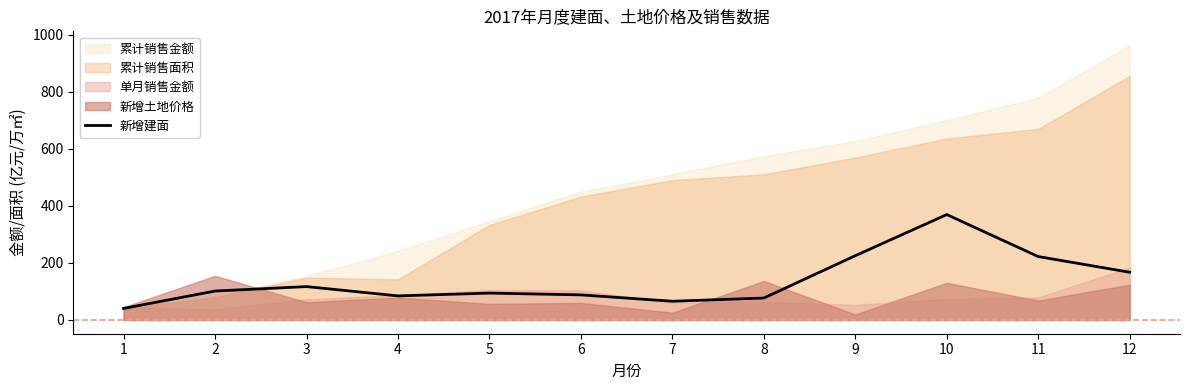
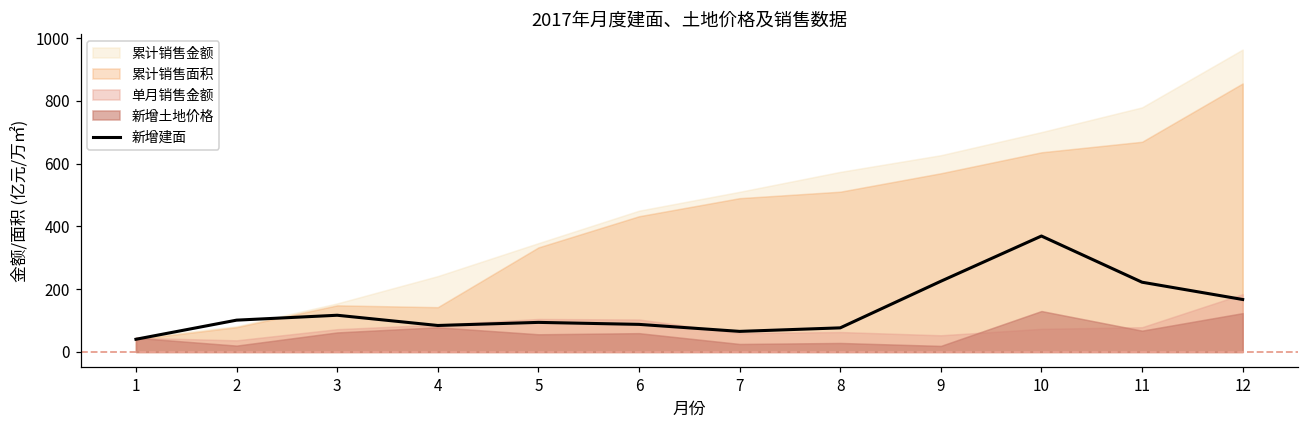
  {
    "新增建面": {
      "2": 100,
      "3": 120,
      "5": 90,
      "6": 90,
      "8": 80,
      "9": 230,
      "10": 370,
      "11": 220,
      "12": 170
    },
    "新增土地价格": {
-     "2": 150,
+     "2": 20,
      "3": 60,
      "5": 60,
      "6": 60,
      "7": 30,
-     "8": 140,
+     "8": 30,
      "9": 20,
      "10": 130,
      "11": 70,
      "12": 120
    }
  }
